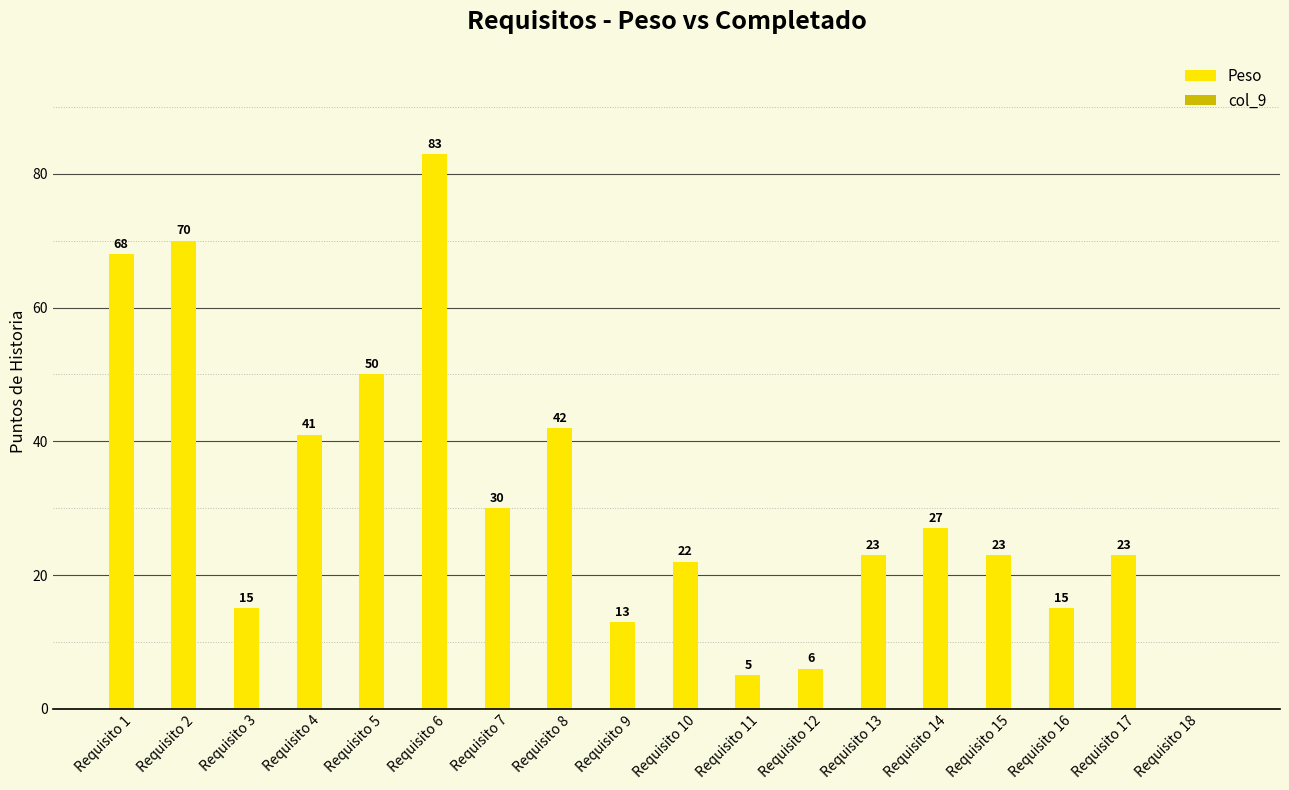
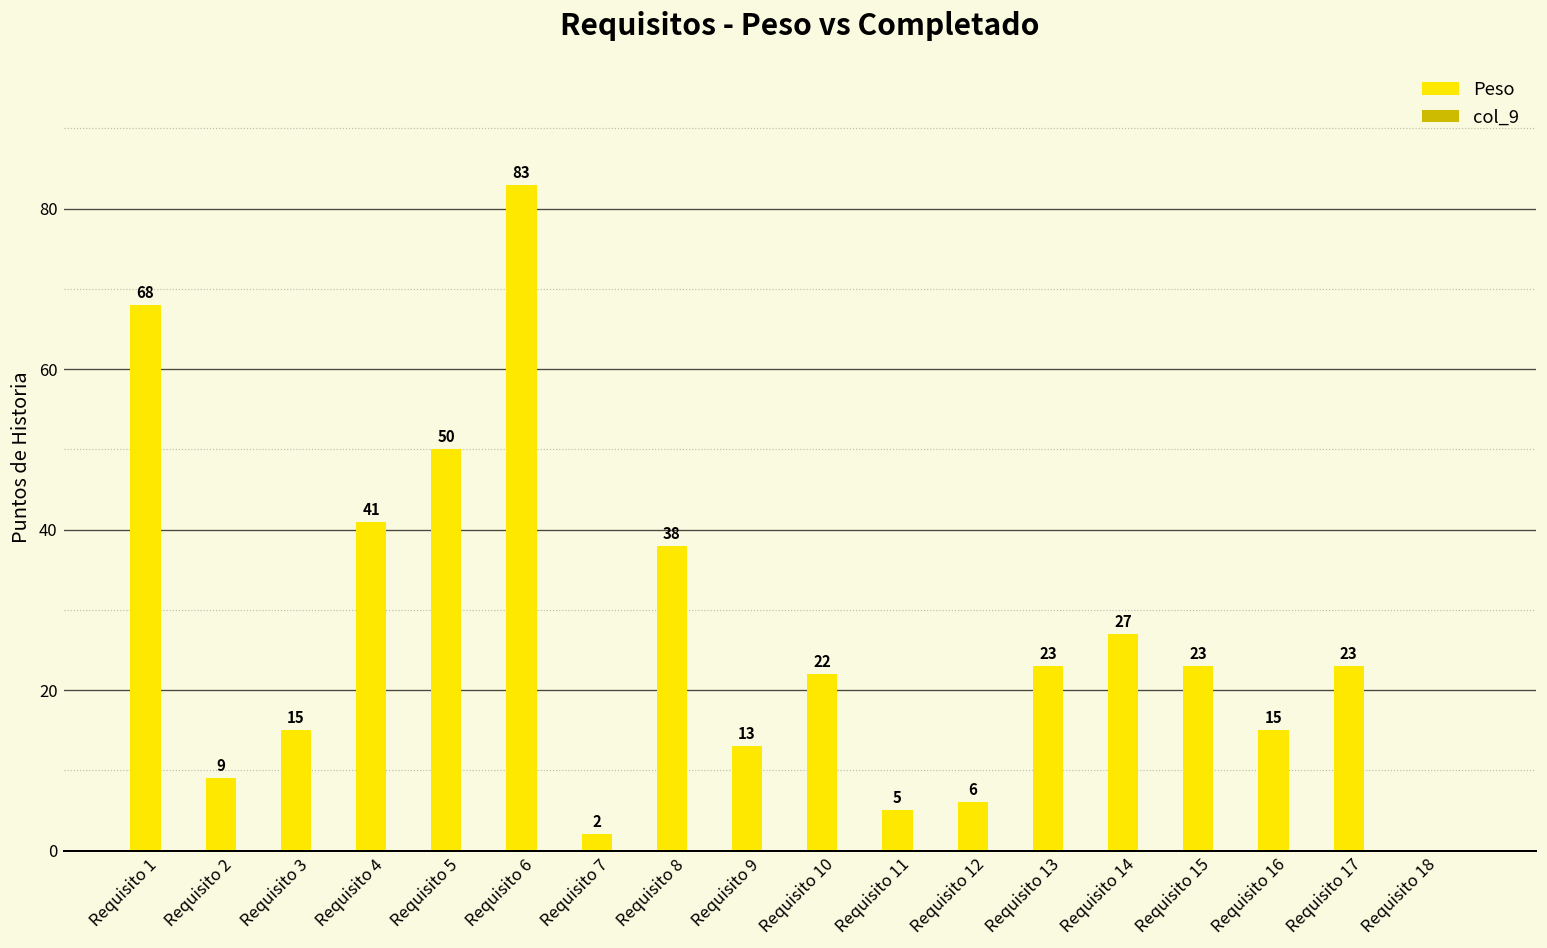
  {
    "Peso": {
      "Requisito 1": 68,
-     "Requisito 2": 70,
+     "Requisito 2": 9,
      "Requisito 3": 15,
      "Requisito 4": 41,
      "Requisito 5": 50,
      "Requisito 6": 83,
-     "Requisito 7": 30,
-     "Requisito 8": 42,
+     "Requisito 7": 2,
+     "Requisito 8": 38,
      "Requisito 9": 13,
      "Requisito 10": 22,
      "Requisito 11": 5,
      "Requisito 12": 6,
      "Requisito 13": 23,
      "Requisito 14": 27,
      "Requisito 15": 23,
      "Requisito 16": 15,
      "Requisito 17": 23
    },
    "col_9": {
      "Requisito 1": 0,
      "Requisito 2": 0,
      "Requisito 3": 0,
      "Requisito 4": 0,
      "Requisito 5": 0,
      "Requisito 6": 0,
      "Requisito 7": 0,
      "Requisito 8": 0,
      "Requisito 9": 0,
      "Requisito 10": 0,
      "Requisito 11": 0,
      "Requisito 12": 0,
      "Requisito 13": 0,
      "Requisito 14": 0,
      "Requisito 15": 0,
      "Requisito 16": 0,
      "Requisito 17": 0,
      "Requisito 18": 0
    }
  }
